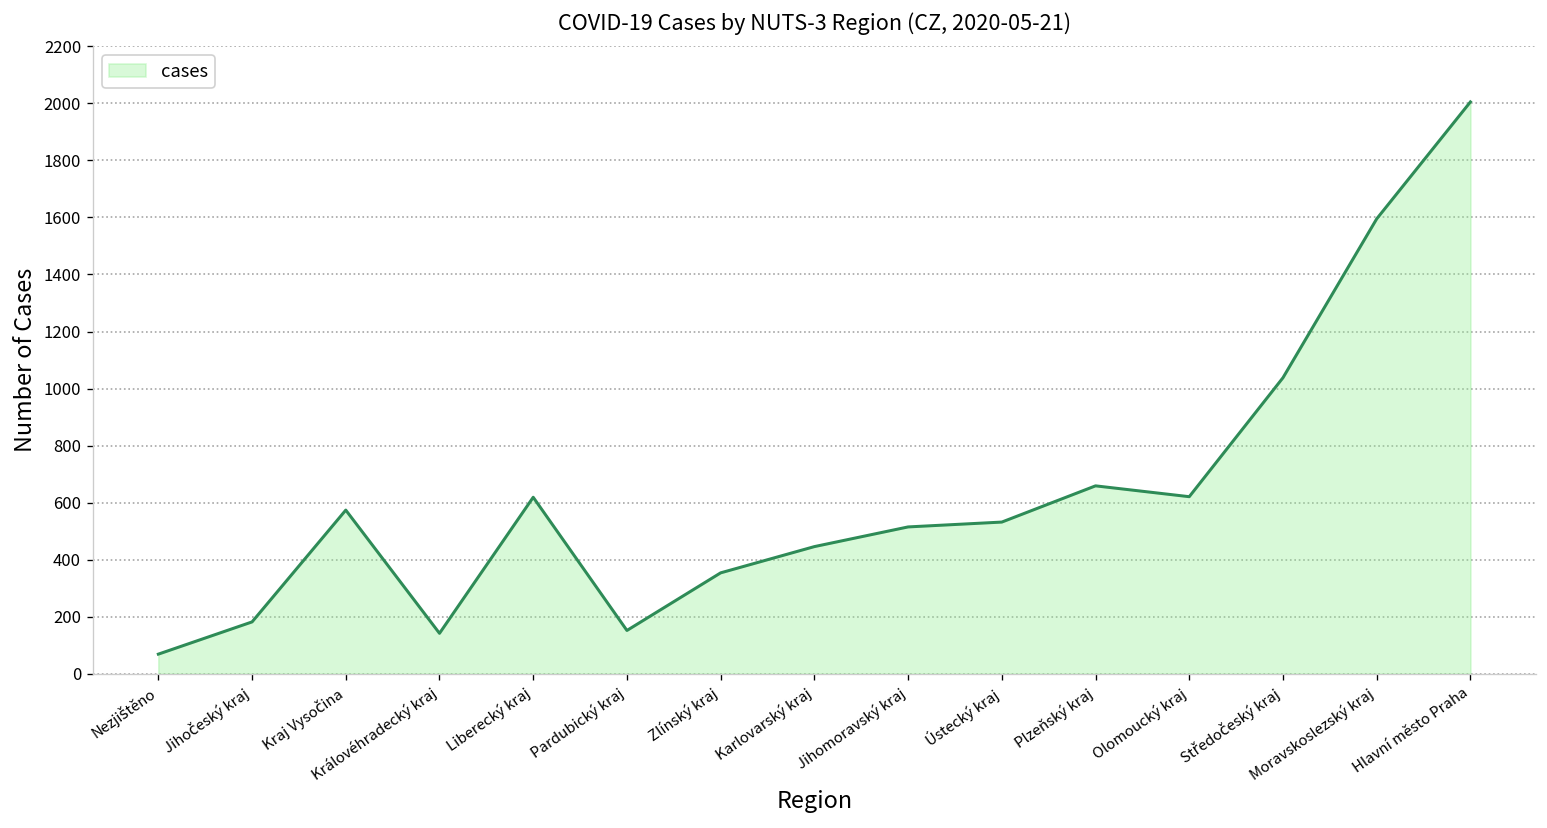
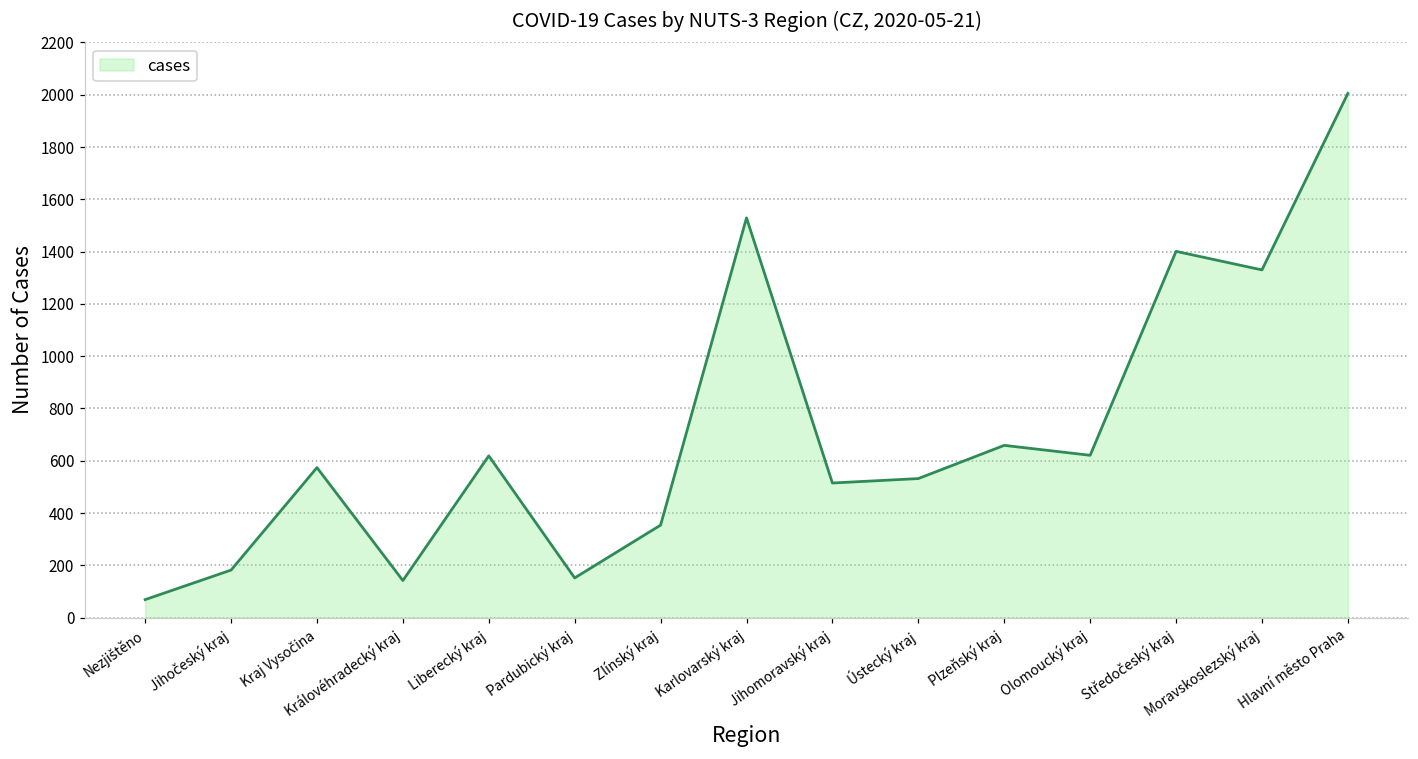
  {
    "Nezjištěno": 70,
    "Jihočeský kraj": 180,
    "Kraj Vysočina": 570,
    "Královéhradecký kraj": 140,
    "Liberecký kraj": 620,
    "Pardubický kraj": 150,
    "Zlínský kraj": 350,
-   "Karlovarský kraj": 450,
+   "Karlovarský kraj": 1530,
    "Jihomoravský kraj": 520,
    "Ústecký kraj": 530,
    "Plzeňský kraj": 660,
    "Olomoucký kraj": 620,
-   "Středočeský kraj": 1040,
-   "Moravskoslezský kraj": 1600,
+   "Středočeský kraj": 1400,
+   "Moravskoslezský kraj": 1330,
    "Hlavní město Praha": 2010
  }
